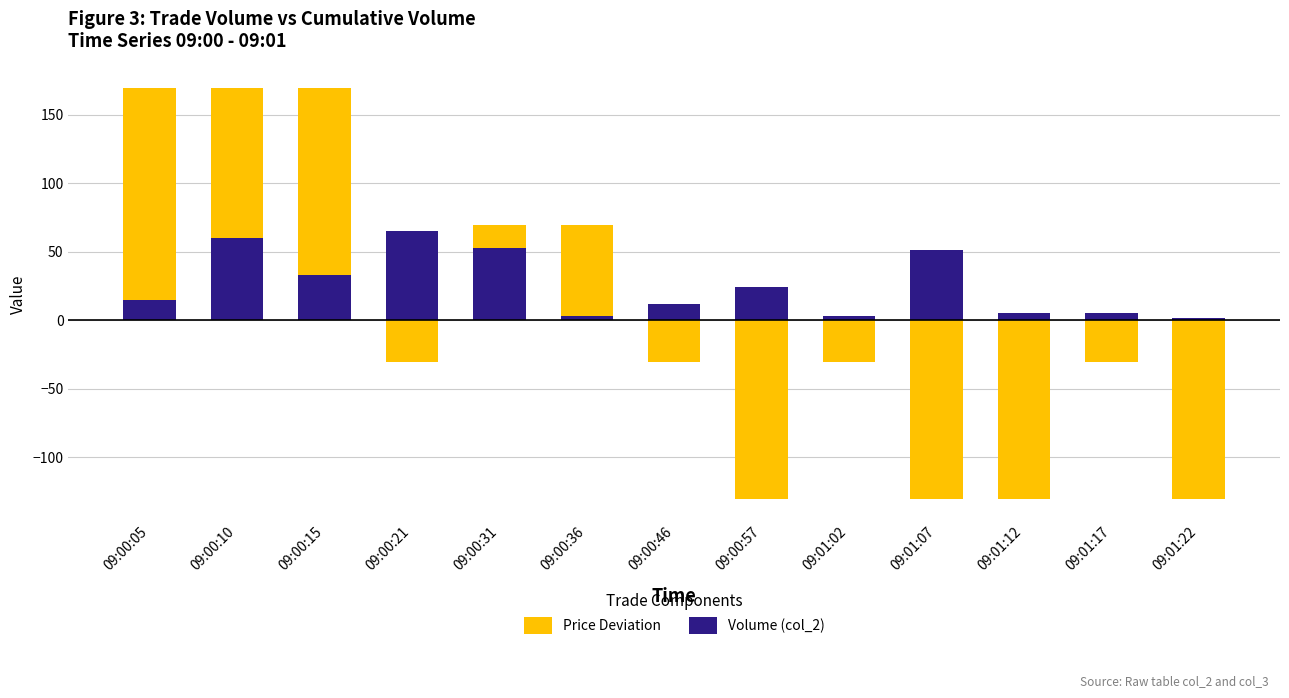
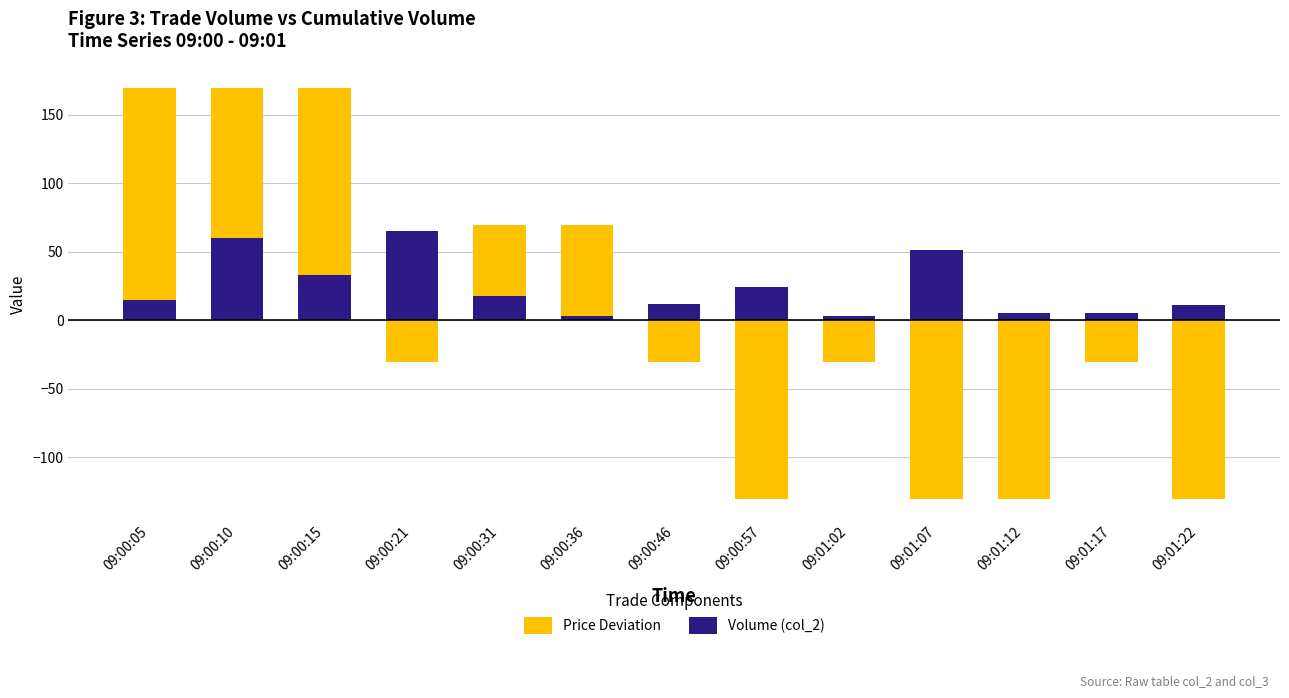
  {
    "Price Deviation": {
      "09:00:05": 169,
      "09:00:10": 169,
      "09:00:15": 169,
      "09:00:21": -31,
      "09:00:31": 69,
      "09:00:36": 69,
      "09:00:46": -31,
      "09:00:57": -131,
      "09:01:02": -31,
      "09:01:07": -131,
      "09:01:12": -131,
      "09:01:17": -31,
      "09:01:22": -131
    },
    "Volume (col_2)": {
      "09:00:21": 65,
-     "09:00:31": 53,
+     "09:00:31": 18,
      "09:00:46": 12,
      "09:00:57": 24,
      "09:01:02": 3,
      "09:01:07": 51,
      "09:01:12": 5,
      "09:01:17": 5,
-     "09:01:22": 2
+     "09:01:22": 11
    }
  }
